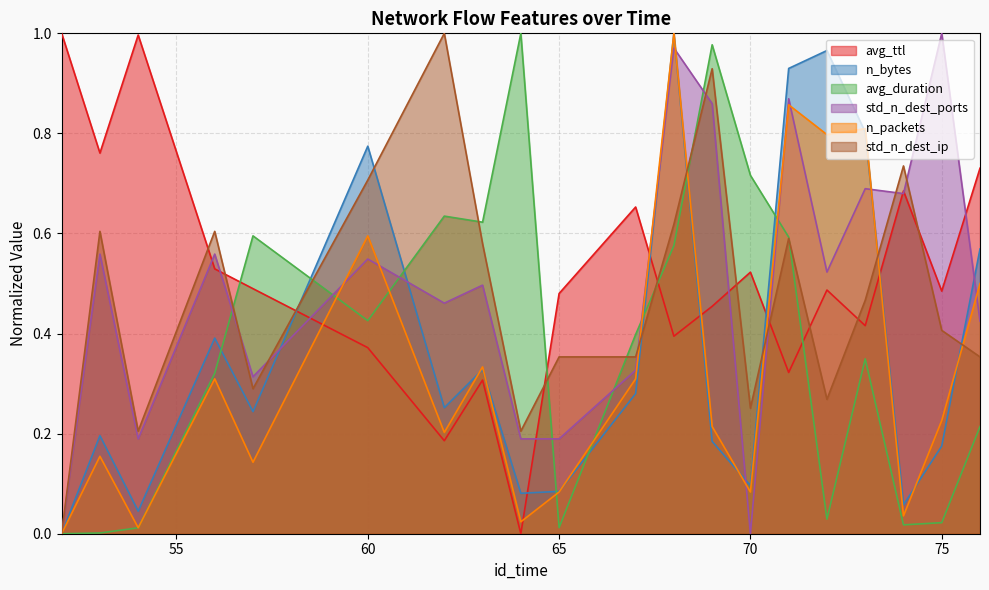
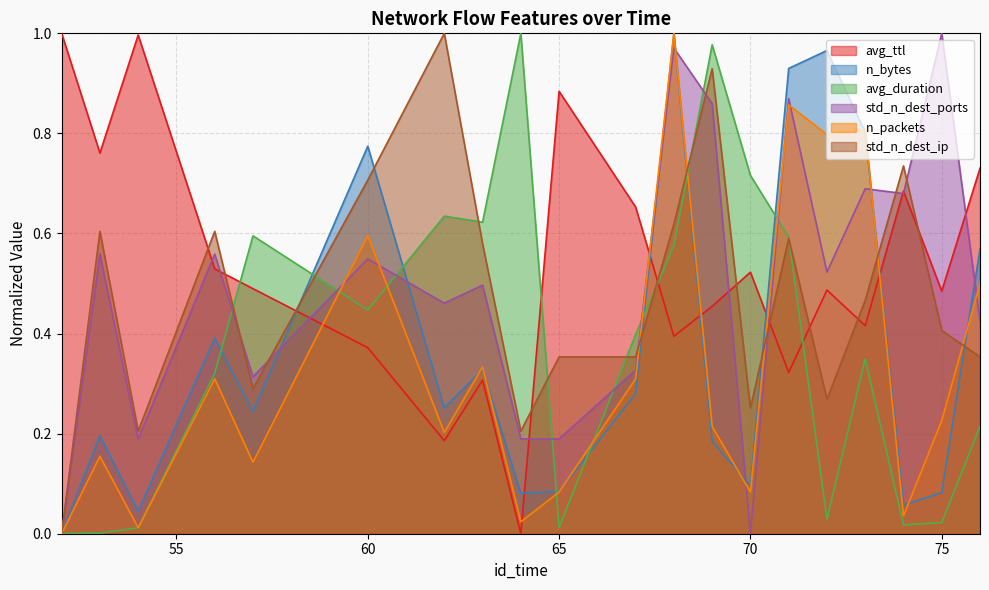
  {
    "avg_ttl": {
      "60": 0.37,
-     "65": 0.48,
+     "65": 0.88,
      "70": 0.52,
      "75": 0.48
    },
    "n_bytes": {
      "60": 0.77,
      "70": 0.10,
-     "75": 0.18
+     "75": 0.08
    },
    "avg_duration": {
-     "60": 0.43,
+     "60": 0.45,
      "65": 0.01,
      "70": 0.72,
      "75": 0.02
    },
    "std_n_dest_ports": {
      "60": 0.55,
      "65": 0.19,
      "70": 0.00,
      "75": 1.00
    },
    "n_packets": {
      "60": 0.60,
      "70": 0.08,
      "75": 0.23
    },
    "std_n_dest_ip": {
      "60": 0.71,
      "65": 0.35,
      "70": 0.25,
      "75": 0.41
    }
  }
